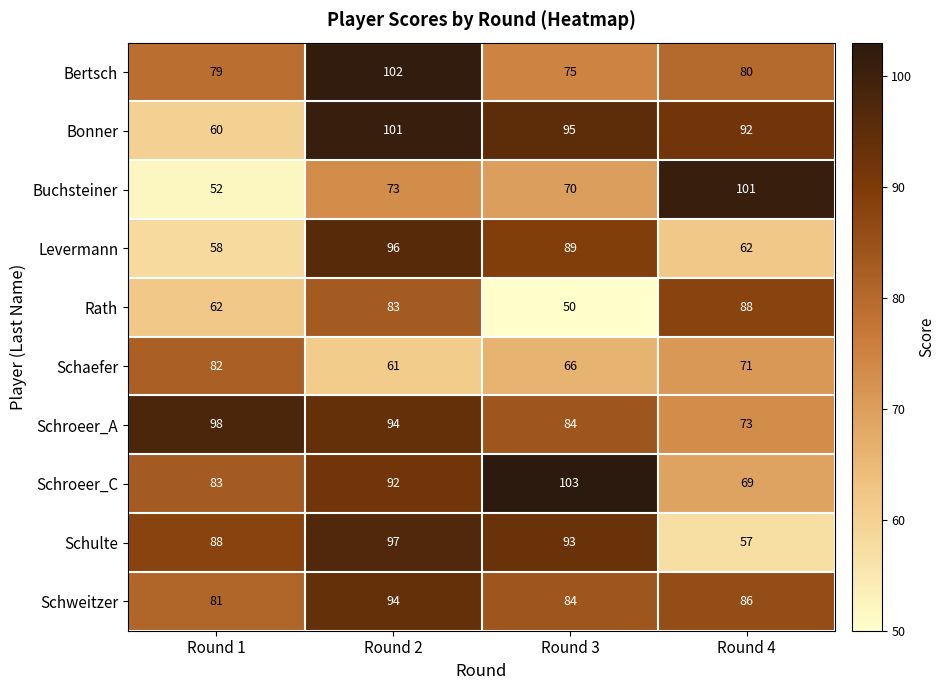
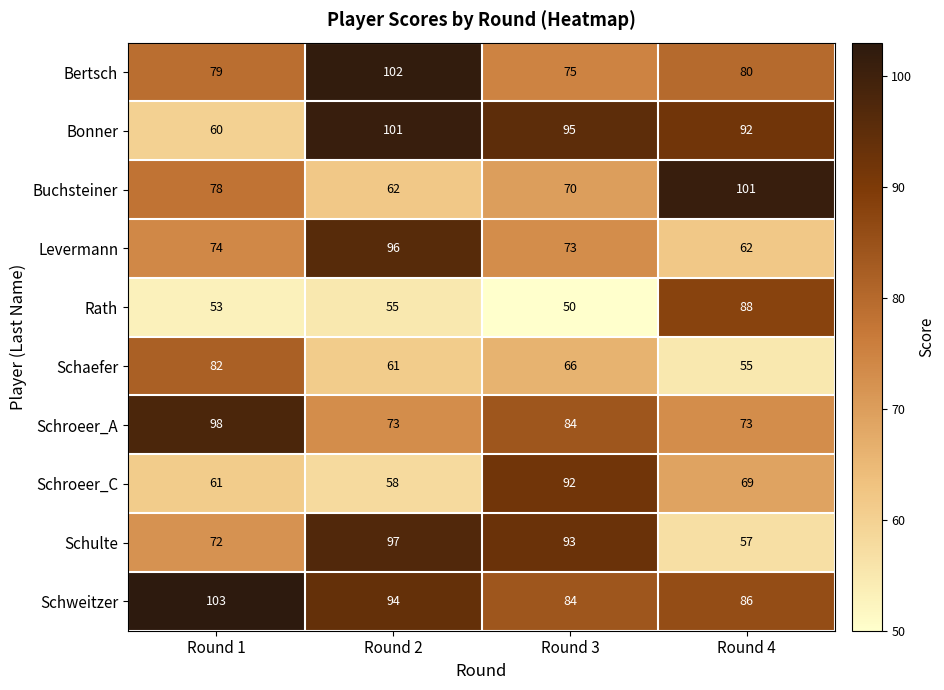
  {
    "Bertsch": {
      "Round 1": 79,
      "Round 2": 102,
      "Round 3": 75,
      "Round 4": 80
    },
    "Bonner": {
      "Round 1": 60,
      "Round 2": 101,
      "Round 3": 95,
      "Round 4": 92
    },
    "Buchsteiner": {
-     "Round 1": 52,
-     "Round 2": 73,
+     "Round 1": 78,
+     "Round 2": 62,
      "Round 3": 70,
      "Round 4": 101
    },
    "Levermann": {
-     "Round 1": 58,
+     "Round 1": 74,
      "Round 2": 96,
-     "Round 3": 89,
+     "Round 3": 73,
      "Round 4": 62
    },
    "Rath": {
-     "Round 1": 62,
-     "Round 2": 83,
+     "Round 1": 53,
+     "Round 2": 55,
      "Round 3": 50,
      "Round 4": 88
    },
    "Schaefer": {
      "Round 1": 82,
      "Round 2": 61,
      "Round 3": 66,
-     "Round 4": 71
+     "Round 4": 55
    },
    "Schroeer_A": {
      "Round 1": 98,
-     "Round 2": 94,
+     "Round 2": 73,
      "Round 3": 84,
      "Round 4": 73
    },
    "Schroeer_C": {
-     "Round 1": 83,
-     "Round 2": 92,
-     "Round 3": 103,
+     "Round 1": 61,
+     "Round 2": 58,
+     "Round 3": 92,
      "Round 4": 69
    },
    "Schulte": {
-     "Round 1": 88,
+     "Round 1": 72,
      "Round 2": 97,
      "Round 3": 93,
      "Round 4": 57
    },
    "Schweitzer": {
-     "Round 1": 81,
+     "Round 1": 103,
      "Round 2": 94,
      "Round 3": 84,
      "Round 4": 86
    }
  }
